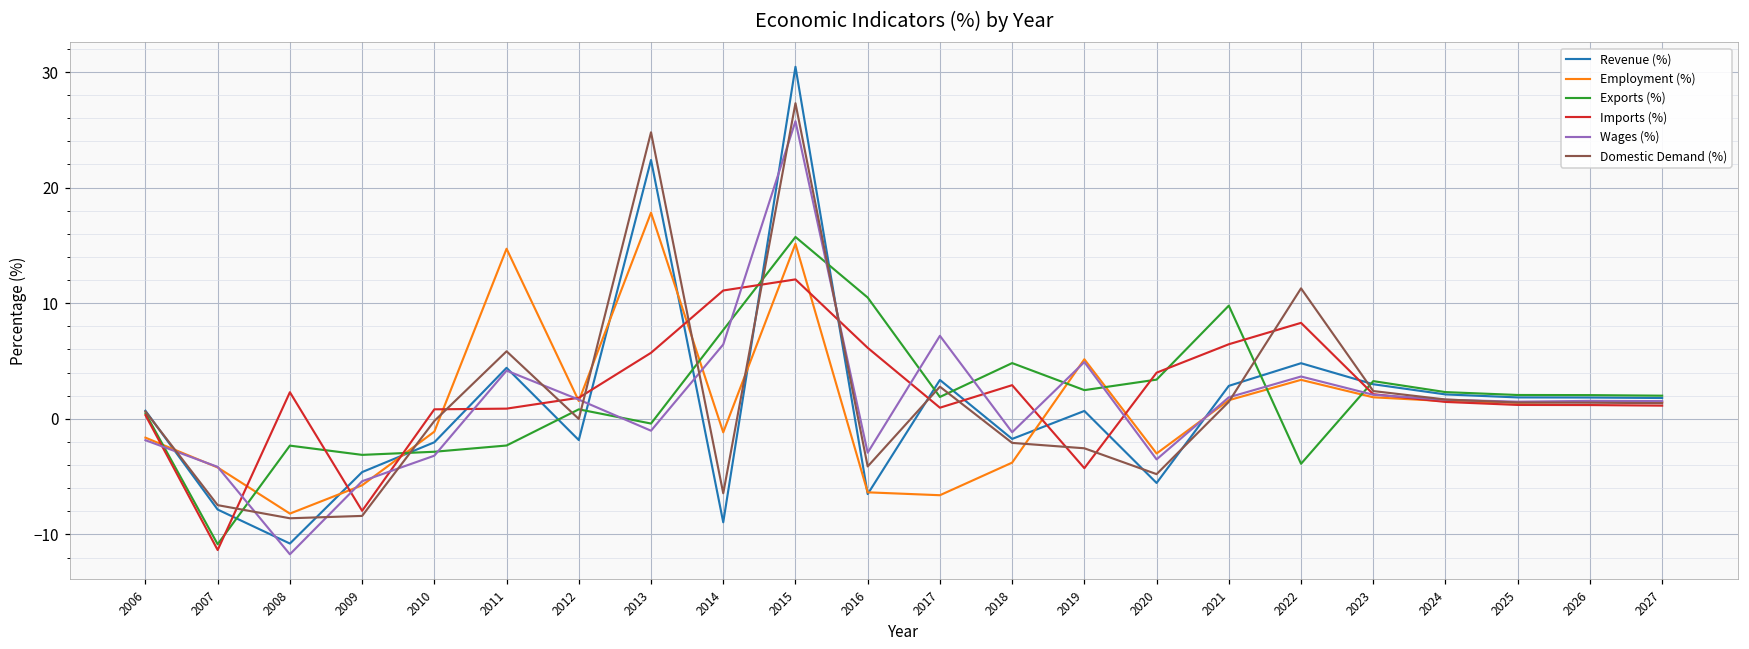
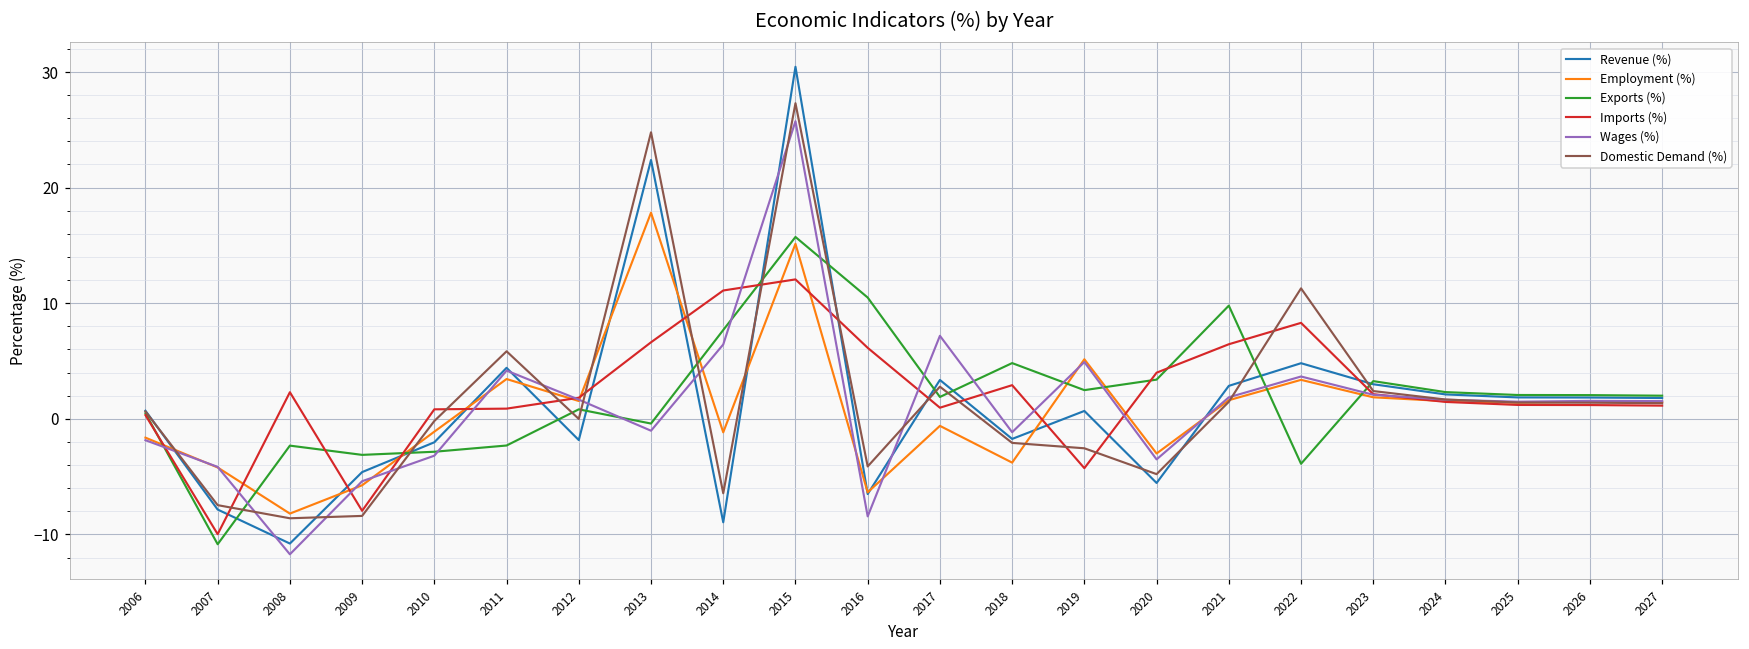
  {
    "Revenue (%)": {
      "2007": -7.9,
      "2008": -10.8,
      "2009": -4.6,
      "2010": -2.0,
      "2012": -1.8,
      "2013": 22.4,
      "2014": -9.0,
      "2015": 30.5,
      "2017": 3.4,
      "2018": -1.7,
      "2019": 0.7,
      "2020": -5.6,
      "2021": 2.9,
      "2022": 4.8,
      "2023": 3.0
    },
    "Employment (%)": {
      "2008": -8.2,
      "2009": -5.8,
      "2010": -1.1,
-     "2011": 14.7,
+     "2011": 3.4,
      "2013": 17.8,
      "2014": -1.2,
      "2015": 15.1,
-     "2017": -6.6,
+     "2017": -0.6,
      "2018": -3.8,
      "2020": -3.0,
      "2022": 3.4
    },
    "Exports (%)": {
      "2007": -10.9,
      "2008": -2.3,
      "2009": -3.1,
      "2010": -2.9,
      "2011": -2.3,
      "2012": 0.8,
      "2013": -0.4,
      "2014": 7.7,
      "2015": 15.7,
      "2016": 10.5,
      "2017": 1.9,
      "2018": 4.8,
      "2019": 2.5,
      "2020": 3.4,
      "2021": 9.8,
      "2022": -3.9,
      "2023": 3.3
    },
    "Imports (%)": {
-     "2007": -11.4,
+     "2007": -10.0,
      "2008": 2.3,
      "2009": -8.0,
      "2010": 0.8,
      "2011": 0.9,
-     "2013": 5.7,
+     "2013": 6.6,
      "2014": 11.1,
      "2015": 12.1,
      "2016": 6.1,
      "2017": 1.0,
      "2018": 2.9,
      "2019": -4.3,
      "2020": 4.0,
      "2021": 6.5,
      "2022": 8.3
    },
    "Wages (%)": {
      "2008": -11.7,
      "2009": -5.4,
      "2010": -3.2,
      "2013": -1.0,
      "2014": 6.4,
      "2015": 25.7,
-     "2016": -2.9,
+     "2016": -8.4,
      "2017": 7.2,
      "2018": -1.2,
      "2020": -3.5,
      "2021": 1.9,
      "2022": 3.7
    },
    "Domestic Demand (%)": {
      "2007": -7.5,
      "2008": -8.6,
      "2009": -8.4,
      "2010": -0.2,
      "2011": 5.8,
      "2012": 0.0,
      "2013": 24.8,
      "2014": -6.4,
      "2015": 27.3,
      "2016": -4.1,
      "2017": 2.8,
      "2018": -2.1,
      "2019": -2.5,
      "2020": -4.8,
      "2022": 11.3,
      "2023": 2.4
    }
  }
